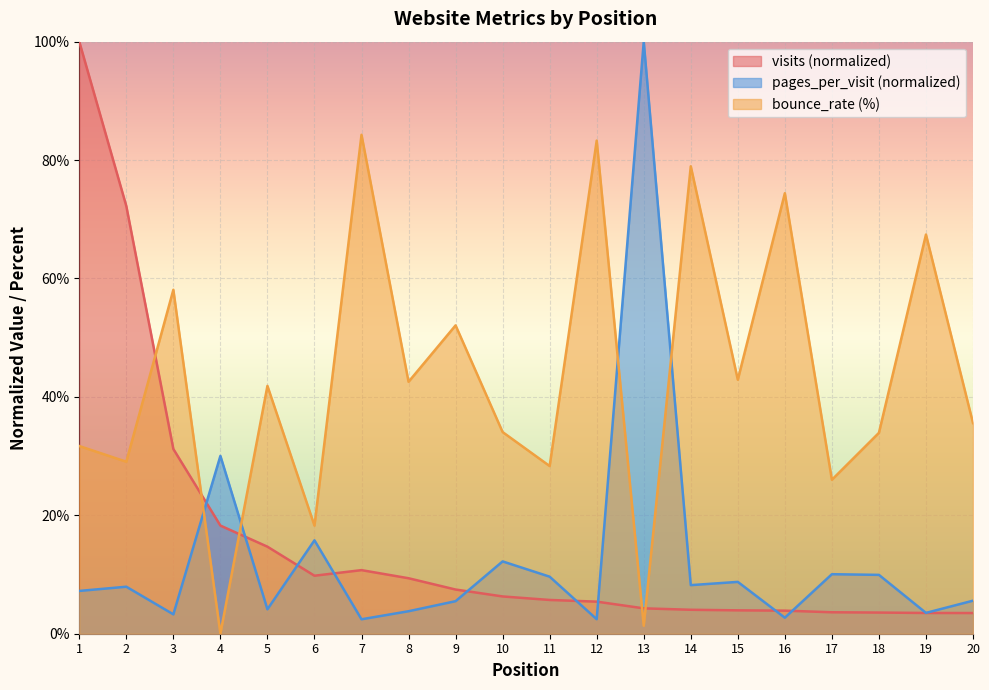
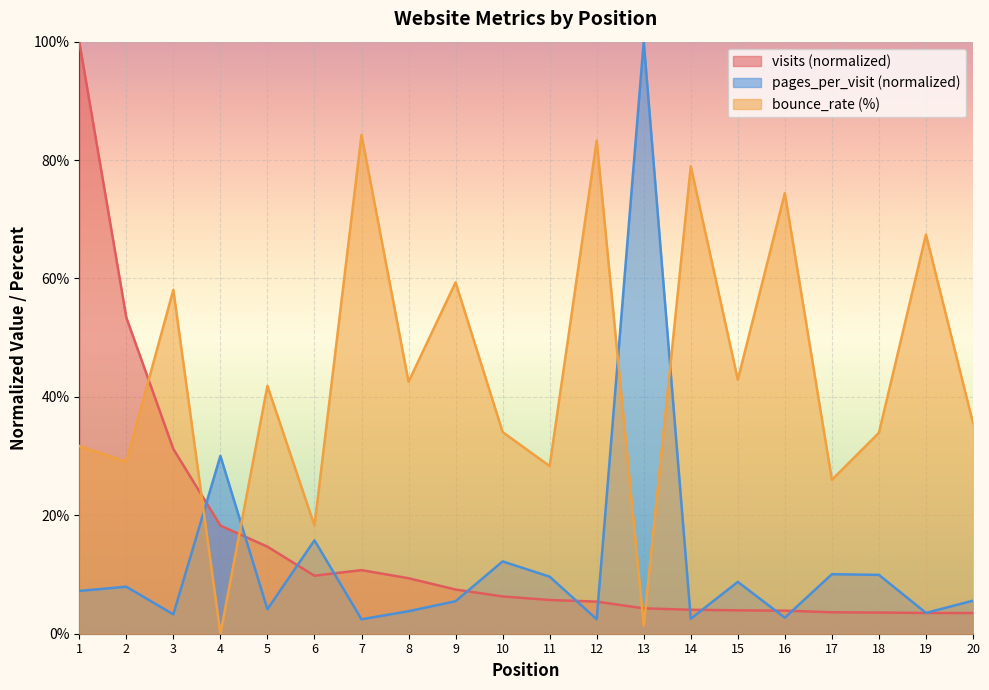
  {
    "visits (normalized)": {
      "1": "100%",
-     "2": "72%",
+     "2": "53%",
      "3": "31%",
      "4": "18%",
      "5": "15%",
      "6": "10%",
      "7": "11%",
      "8": "9%",
      "9": "7%",
      "10": "6%",
      "11": "6%",
      "12": "5%",
      "13": "4%",
      "14": "4%",
      "15": "4%",
      "16": "4%",
      "17": "4%",
      "18": "4%",
      "20": "3%"
    },
    "pages_per_visit (normalized)": {
      "1": "7%",
      "2": "8%",
      "3": "3%",
      "4": "30%",
      "5": "4%",
      "6": "16%",
      "7": "2%",
      "8": "4%",
      "9": "5%",
      "10": "12%",
      "11": "10%",
      "12": "2%",
      "13": "100%",
-     "14": "8%",
+     "14": "3%",
      "15": "9%",
      "16": "3%",
      "17": "10%",
      "18": "10%",
      "20": "6%"
    },
    "bounce_rate (%)": {
      "1": "32%",
      "2": "29%",
      "3": "58%",
      "4": "0%",
      "5": "42%",
      "6": "18%",
      "7": "84%",
      "8": "43%",
-     "9": "52%",
+     "9": "59%",
      "10": "34%",
      "11": "28%",
      "12": "83%",
      "13": "1%",
      "14": "79%",
      "15": "43%",
      "16": "74%",
      "17": "26%",
      "18": "34%",
      "19": "67%",
      "20": "36%"
    }
  }
